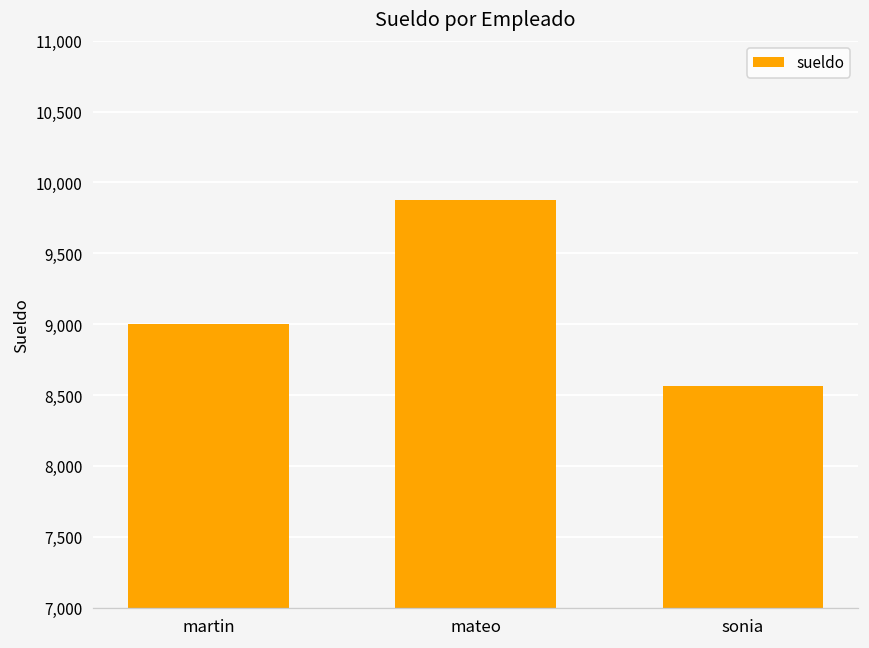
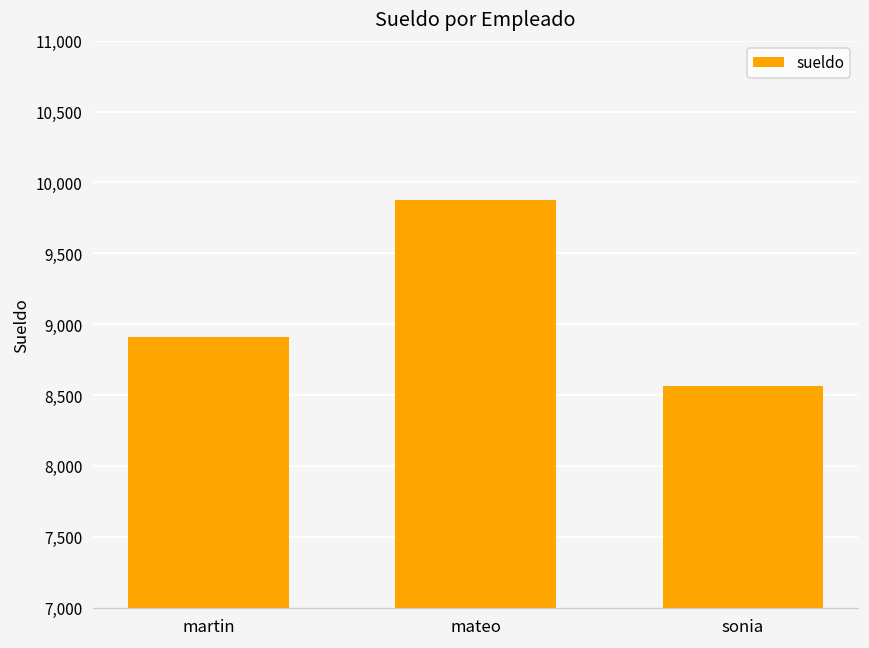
  {
-   "martin": "9,000",
+   "martin": "8,910",
    "mateo": "9,880",
    "sonia": "8,570"
  }
